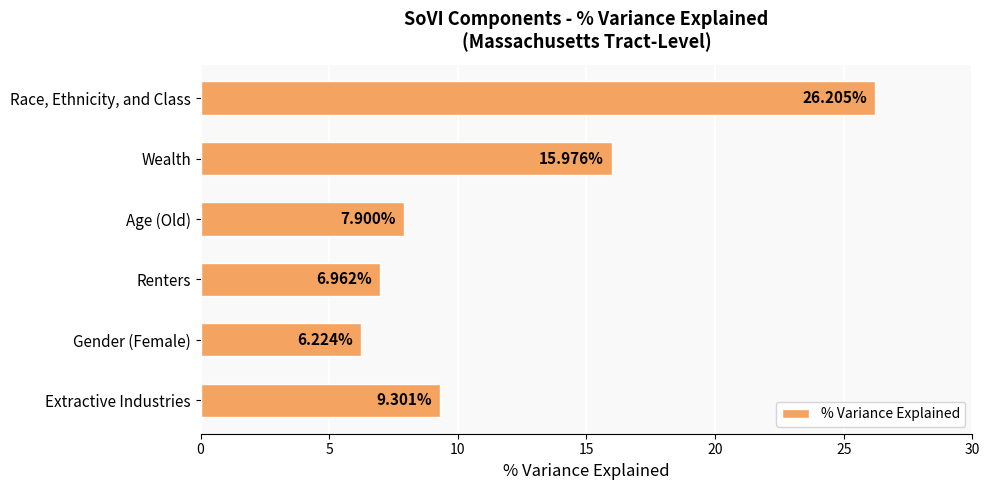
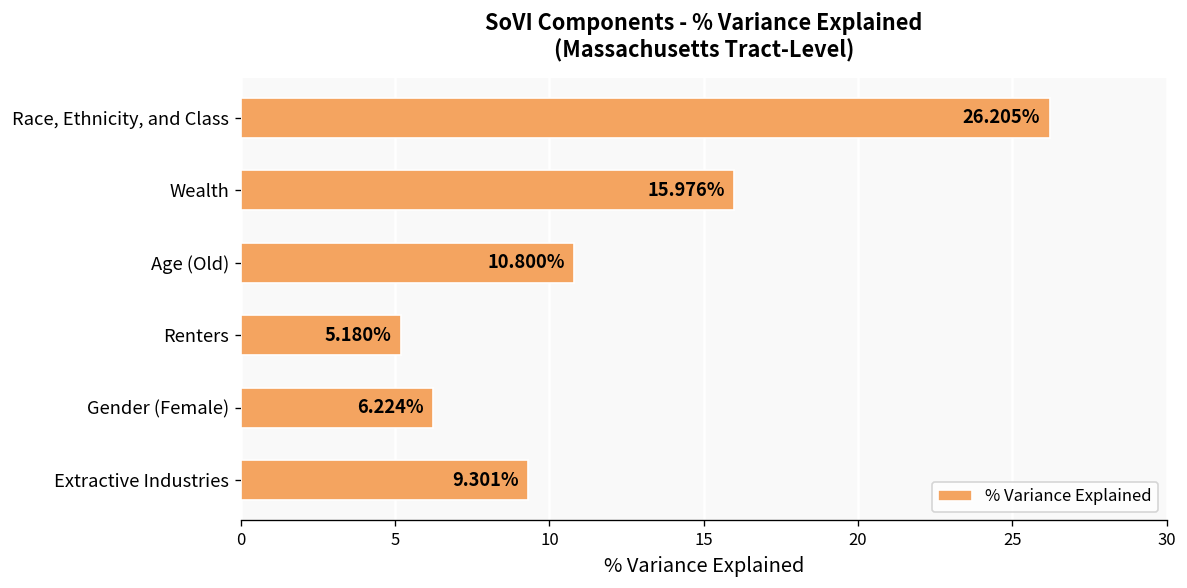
  {
    "Race, Ethnicity, and Class": "26.205%",
    "Wealth": "15.976%",
-   "Age (Old)": "7.900%",
-   "Renters": "6.962%",
+   "Age (Old)": "10.800%",
+   "Renters": "5.180%",
    "Gender (Female)": "6.224%",
    "Extractive Industries": "9.301%"
  }
